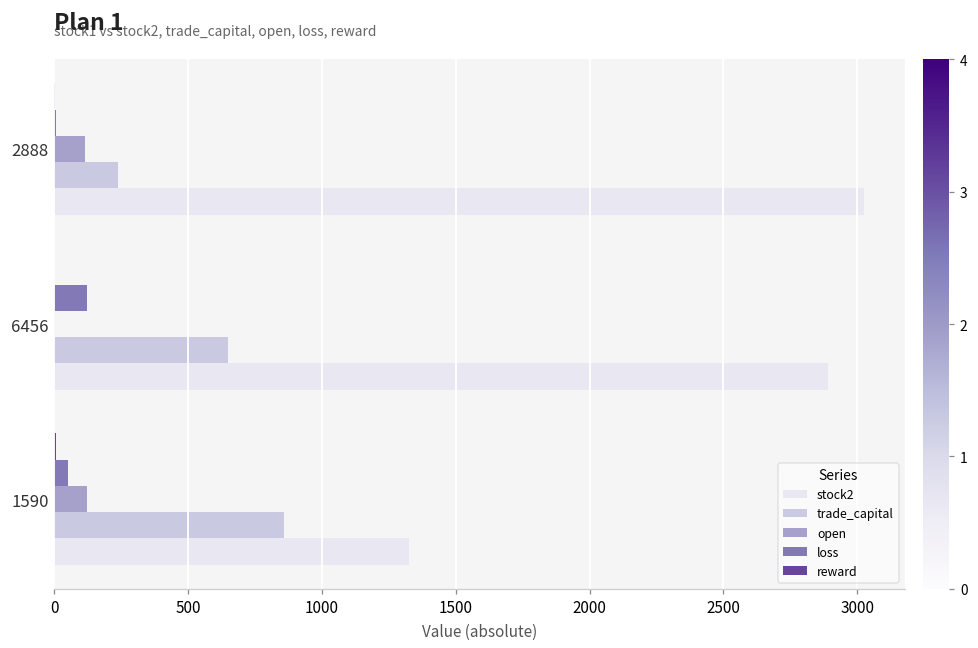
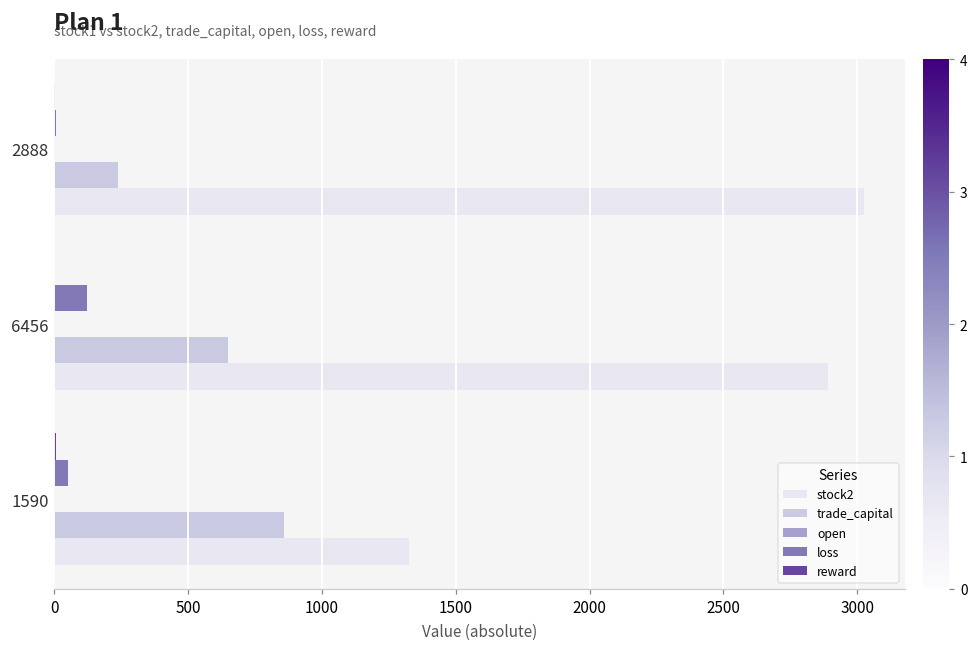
  {
    "open": {
-     "2888": 110,
-     "1590": 120
+     "2888": 0,
+     "1590": 0
    },
    "loss": {
      "6456": 120,
      "1590": 50
    }
  }
